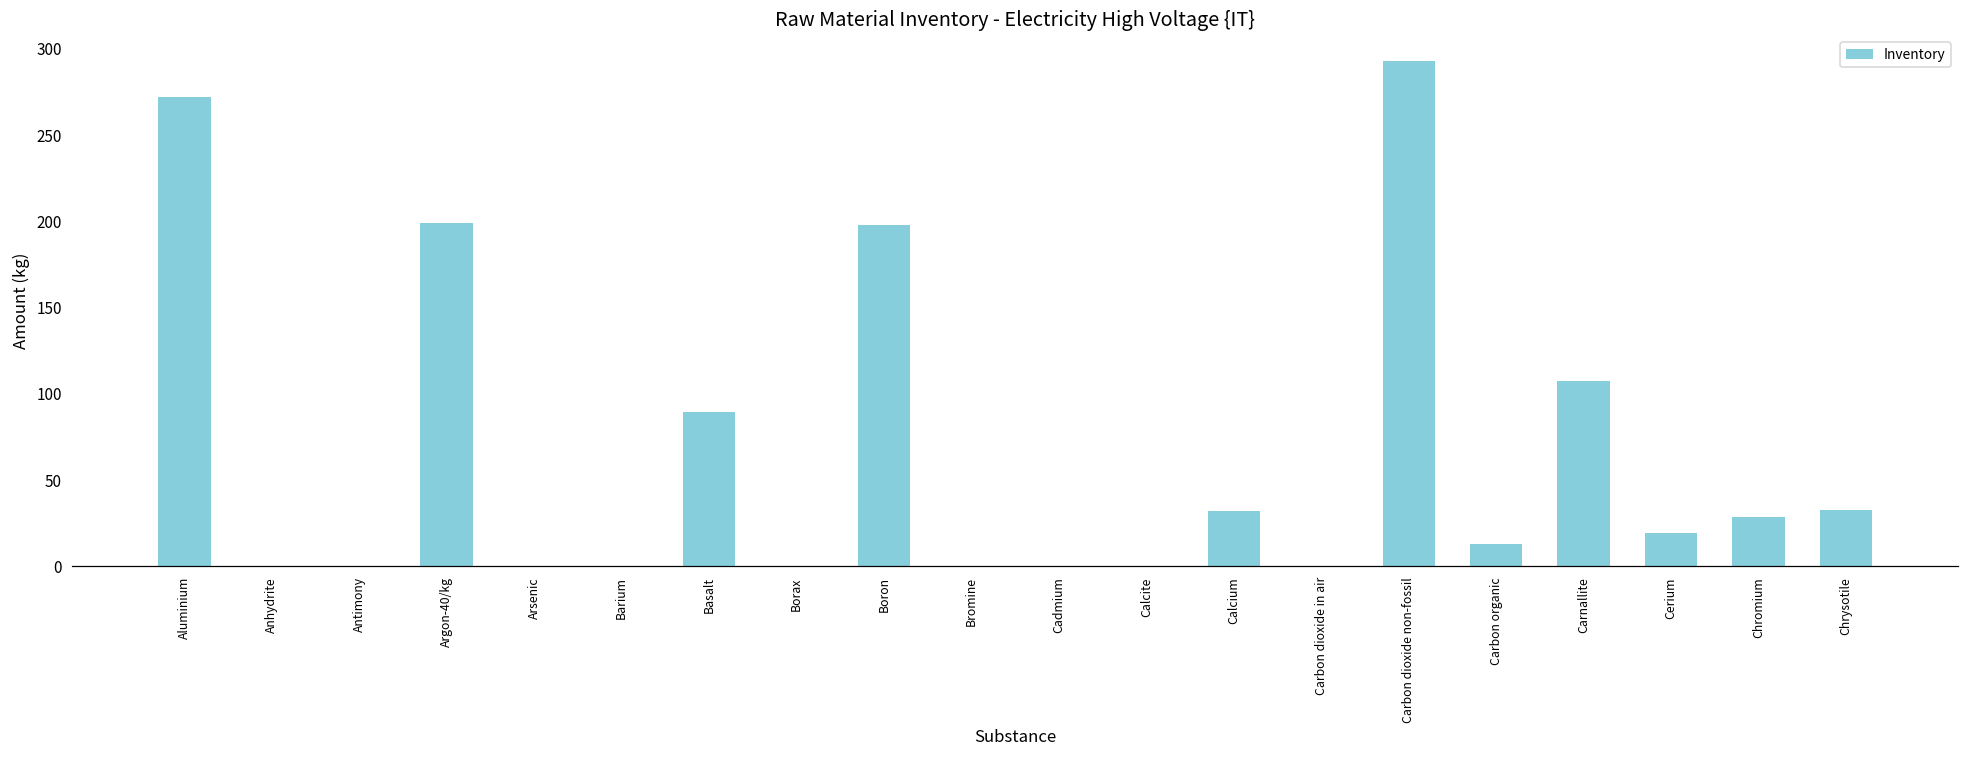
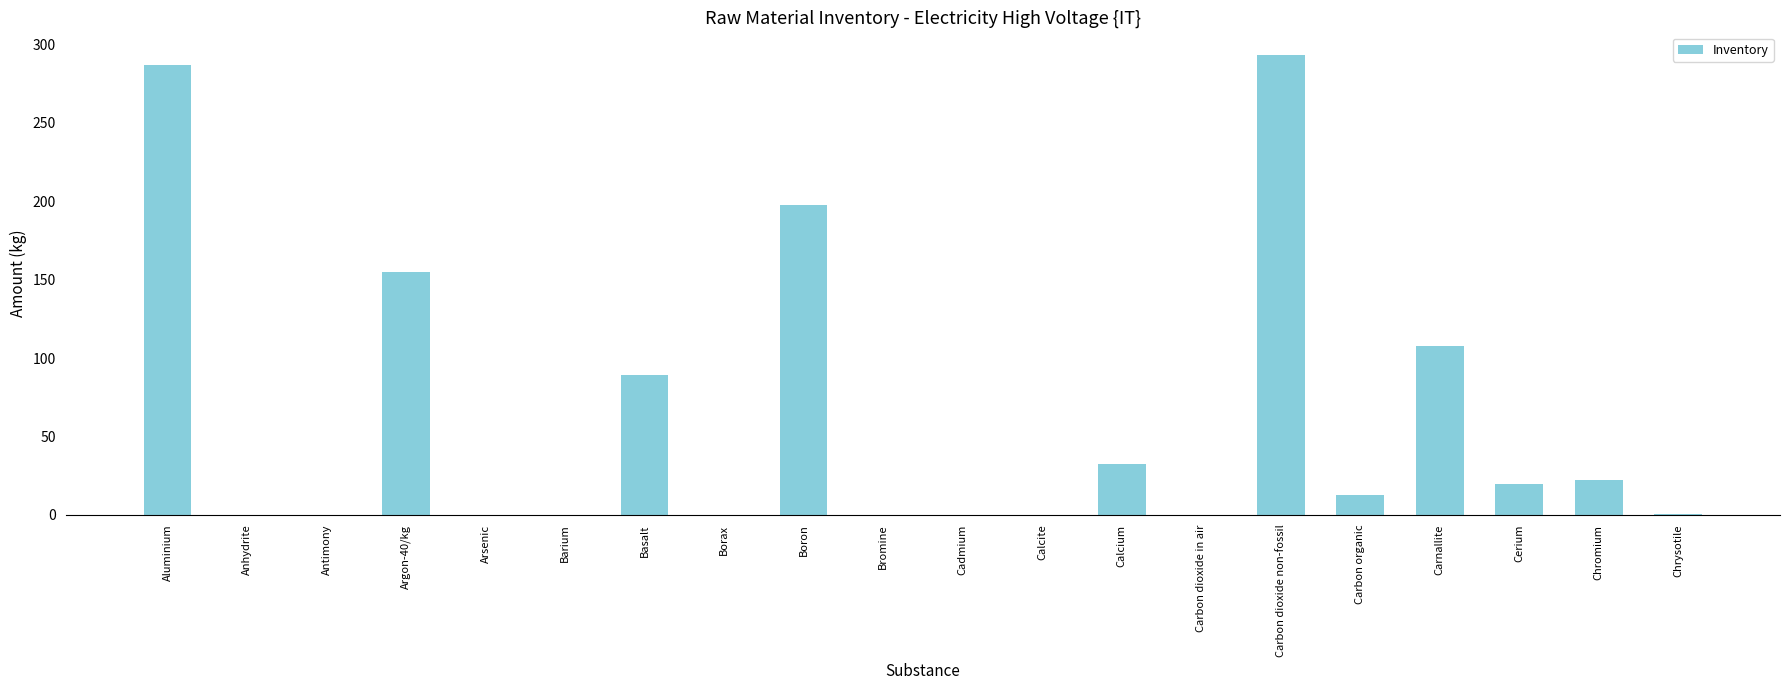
  {
-   "Aluminium": 272,
-   "Argon-40/kg": 199,
+   "Aluminium": 287,
+   "Argon-40/kg": 155,
    "Basalt": 89,
    "Boron": 198,
    "Calcium": 32,
    "Carbon dioxide non-fossil": 293,
    "Carbon organic": 13,
    "Carnallite": 108,
    "Cerium": 20,
-   "Chromium": 29,
-   "Chrysotile": 33
+   "Chromium": 22,
+   "Chrysotile": 1
  }
